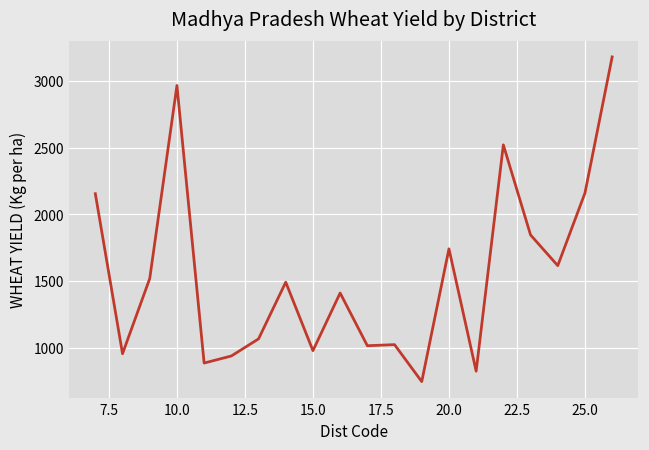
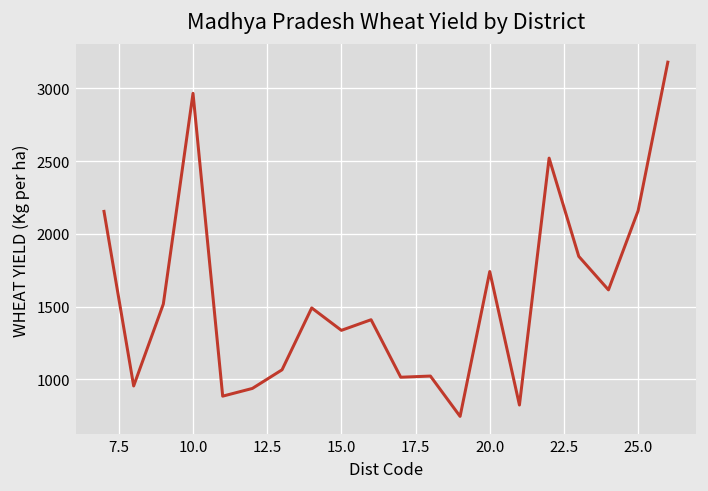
  {
    "10.0": 2970,
-   "15.0": 980,
+   "15.0": 1340,
    "20.0": 1740,
    "25.0": 2160
  }
